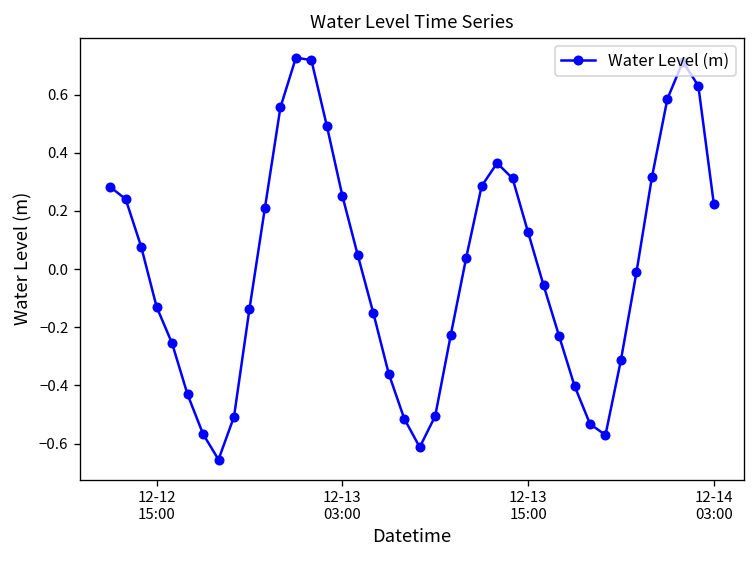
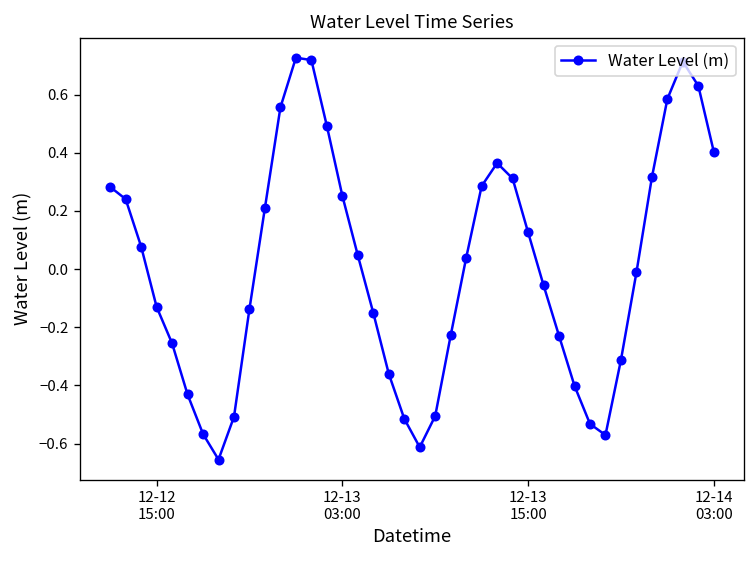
  {
    "12-12 15:00": -0.13,
    "12-13 03:00": 0.25,
    "12-13 15:00": 0.13,
-   "12-14 03:00": 0.22
+   "12-14 03:00": 0.40
  }
